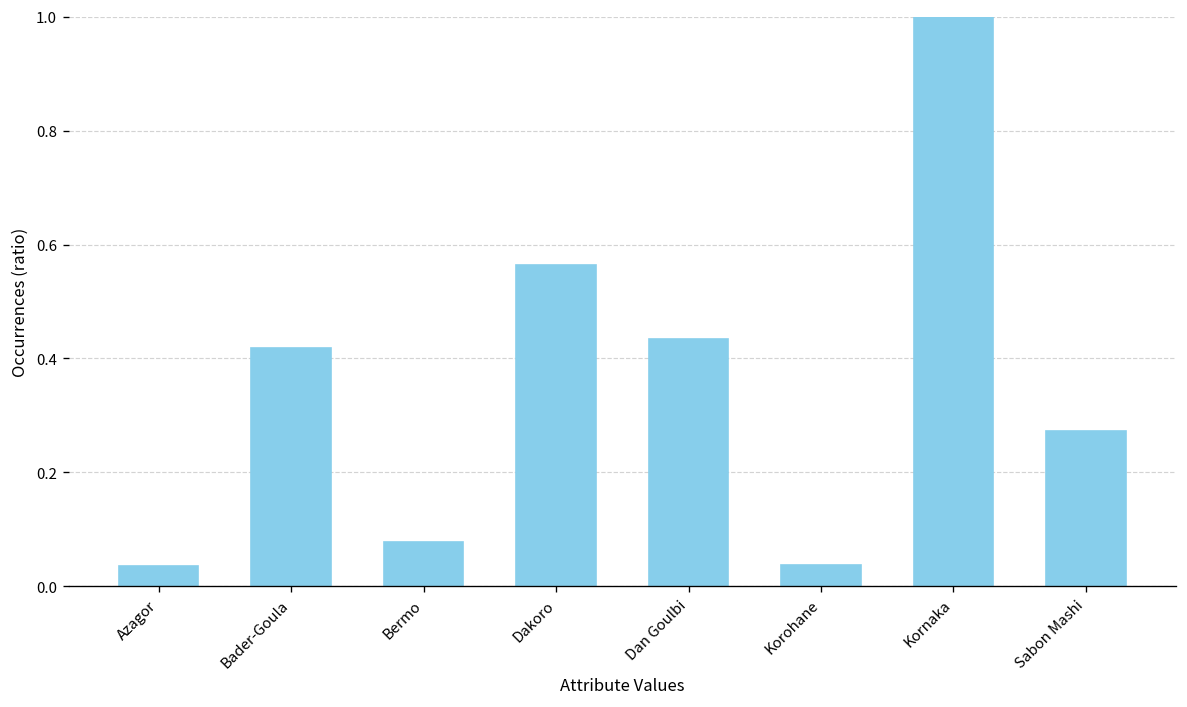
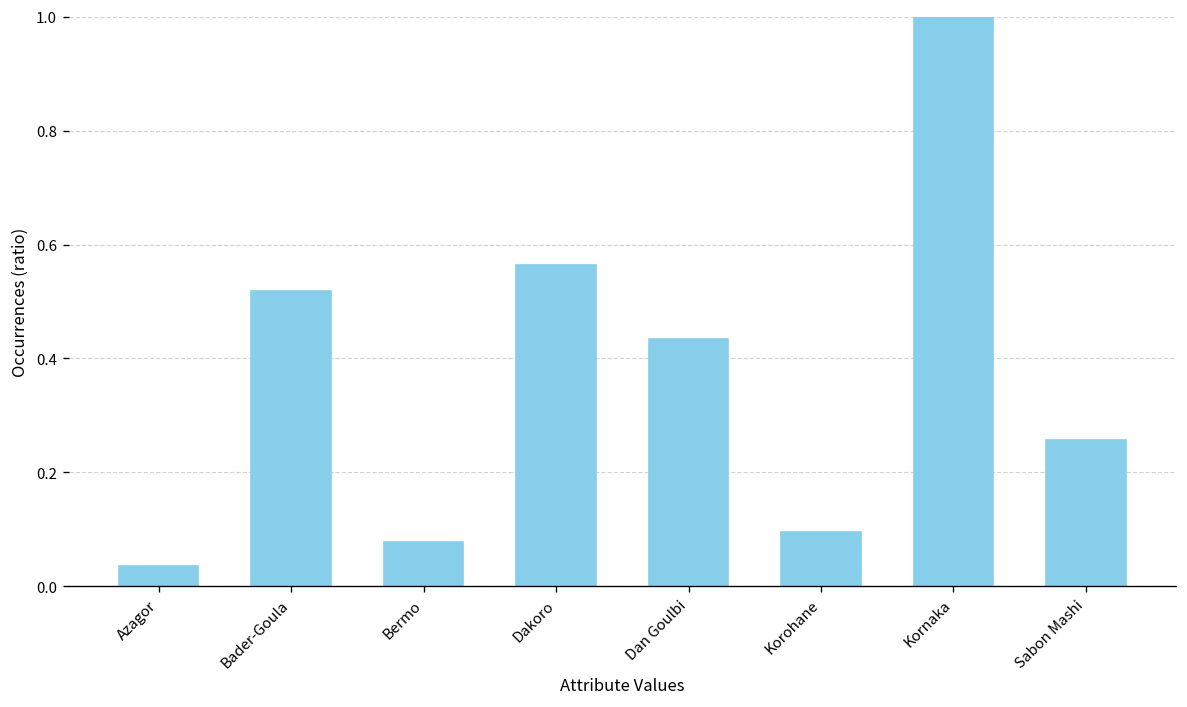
  {
    "Azagor": 0.04,
-   "Bader-Goula": 0.42,
+   "Bader-Goula": 0.52,
    "Bermo": 0.08,
    "Dakoro": 0.56,
    "Dan Goulbi": 0.43,
-   "Korohane": 0.04,
+   "Korohane": 0.10,
    "Kornaka": 1.00,
-   "Sabon Mashi": 0.27
+   "Sabon Mashi": 0.26
  }
